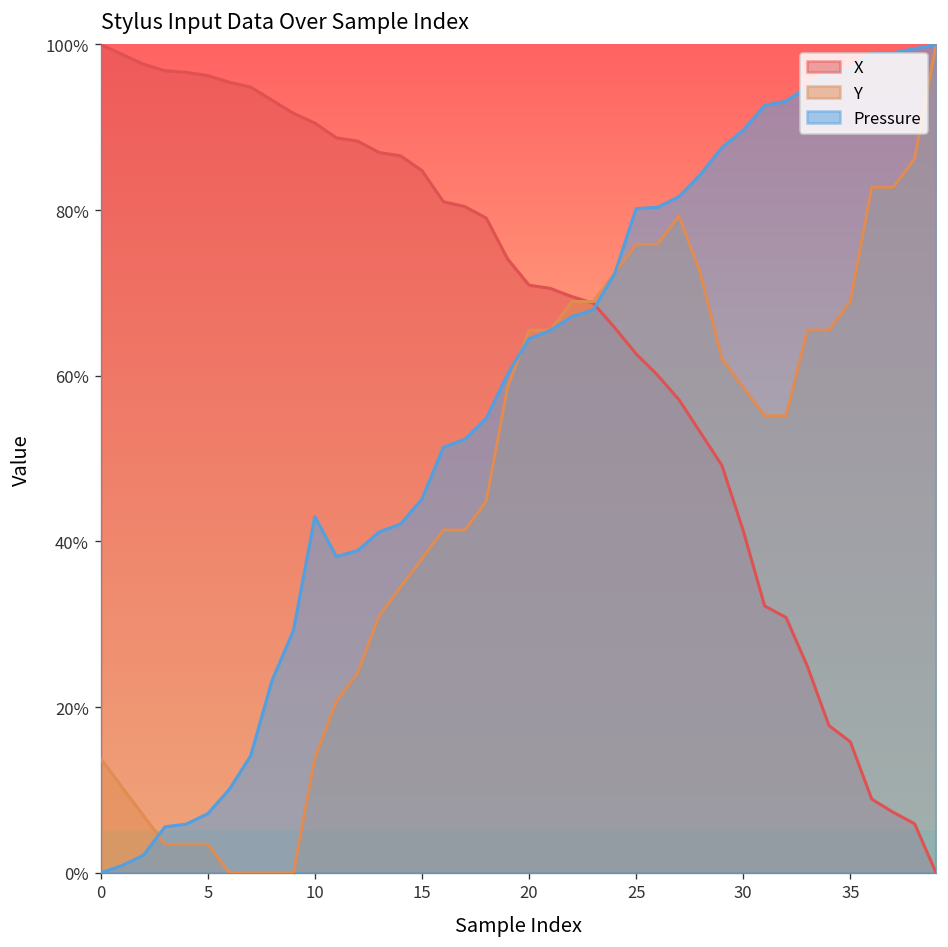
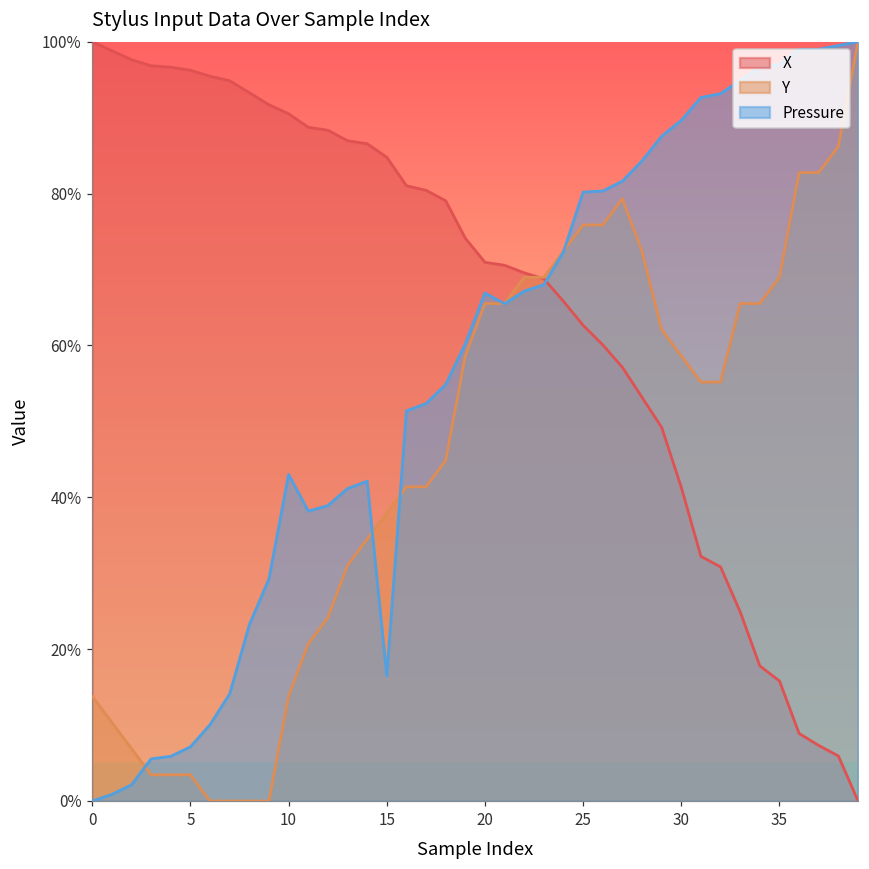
  {
    "Pressure": {
      "5": "7%",
      "10": "43%",
-     "15": "45%",
-     "20": "64%",
+     "15": "16%",
+     "20": "67%",
      "25": "80%",
      "30": "90%"
    }
  }
